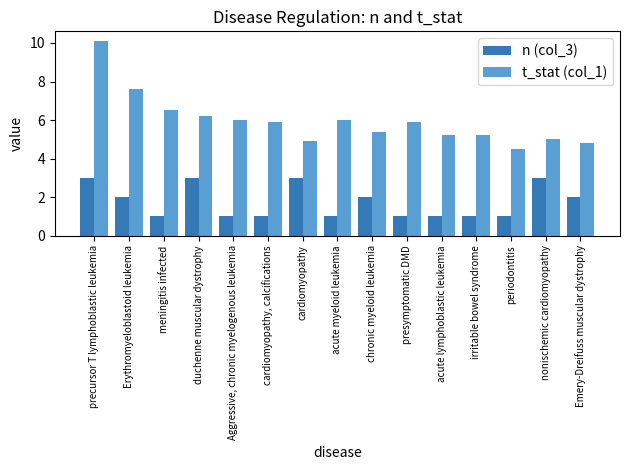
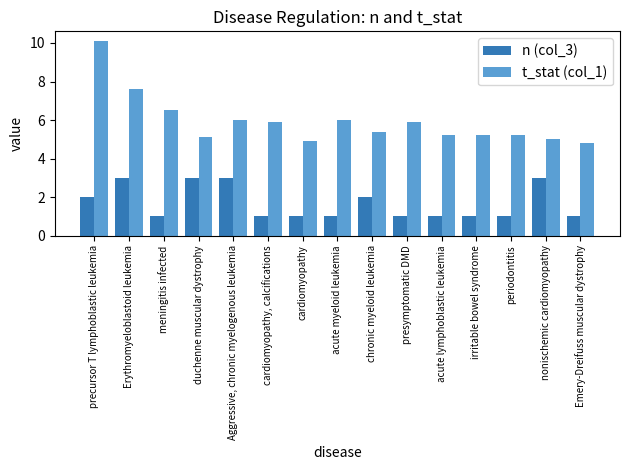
  {
    "n (col_3)": {
-     "precursor T lymphoblastic leukemia": 3,
-     "Erythromyeloblastoid leukemia": 2,
+     "precursor T lymphoblastic leukemia": 2,
+     "Erythromyeloblastoid leukemia": 3,
      "meningitis infected": 1,
      "duchenne muscular dystrophy": 3,
-     "Aggressive, chronic myelogenous leukemia": 1,
+     "Aggressive, chronic myelogenous leukemia": 3,
      "cardiomyopathy, calcifications": 1,
-     "cardiomyopathy": 3,
+     "cardiomyopathy": 1,
      "acute myeloid leukemia": 1,
      "chronic myeloid leukemia": 2,
      "presymptomatic DMD": 1,
      "acute lymphoblastic leukemia": 1,
      "irritable bowel syndrome": 1,
      "periodontitis": 1,
      "nonischemic cardiomyopathy": 3,
-     "Emery-Dreifuss muscular dystrophy": 2
+     "Emery-Dreifuss muscular dystrophy": 1
    },
    "t_stat (col_1)": {
      "precursor T lymphoblastic leukemia": 10.1,
      "Erythromyeloblastoid leukemia": 7.6,
      "meningitis infected": 6.5,
-     "duchenne muscular dystrophy": 6.2,
+     "duchenne muscular dystrophy": 5.1,
      "Aggressive, chronic myelogenous leukemia": 6.0,
      "cardiomyopathy, calcifications": 5.9,
      "cardiomyopathy": 4.9,
      "acute myeloid leukemia": 6.0,
      "chronic myeloid leukemia": 5.4,
      "presymptomatic DMD": 5.9,
      "acute lymphoblastic leukemia": 5.2,
      "irritable bowel syndrome": 5.2,
-     "periodontitis": 4.5,
+     "periodontitis": 5.2,
      "nonischemic cardiomyopathy": 5.0,
      "Emery-Dreifuss muscular dystrophy": 4.8
    }
  }
